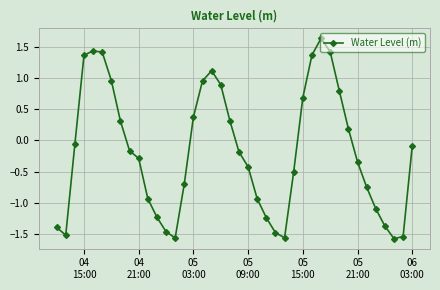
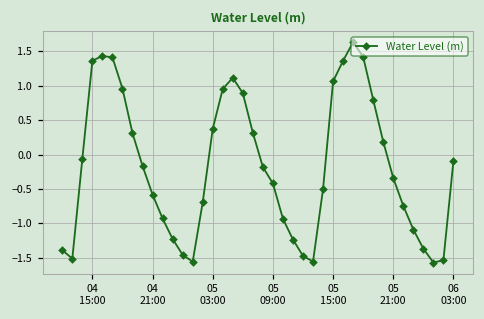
  {
    "04 15:00": 1.4,
-   "04 21:00": -0.3,
+   "04 21:00": -0.6,
    "05 03:00": 0.4,
    "05 09:00": -0.4,
-   "05 15:00": 0.7,
+   "05 15:00": 1.1,
    "05 21:00": -0.3,
    "06 03:00": -0.1
  }
